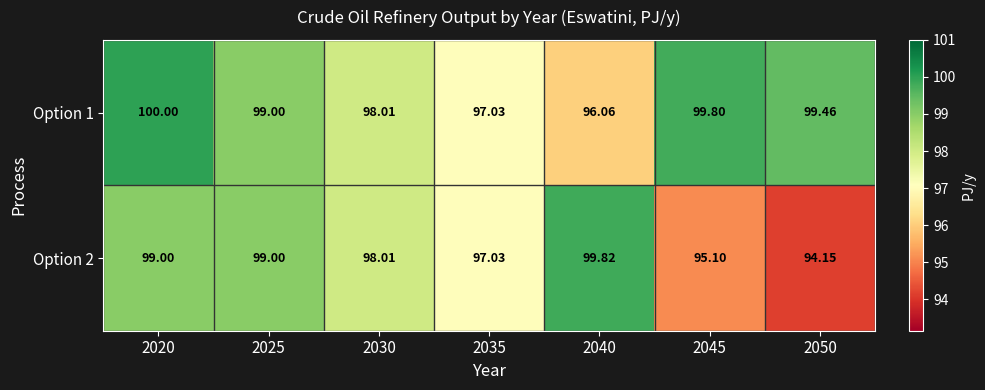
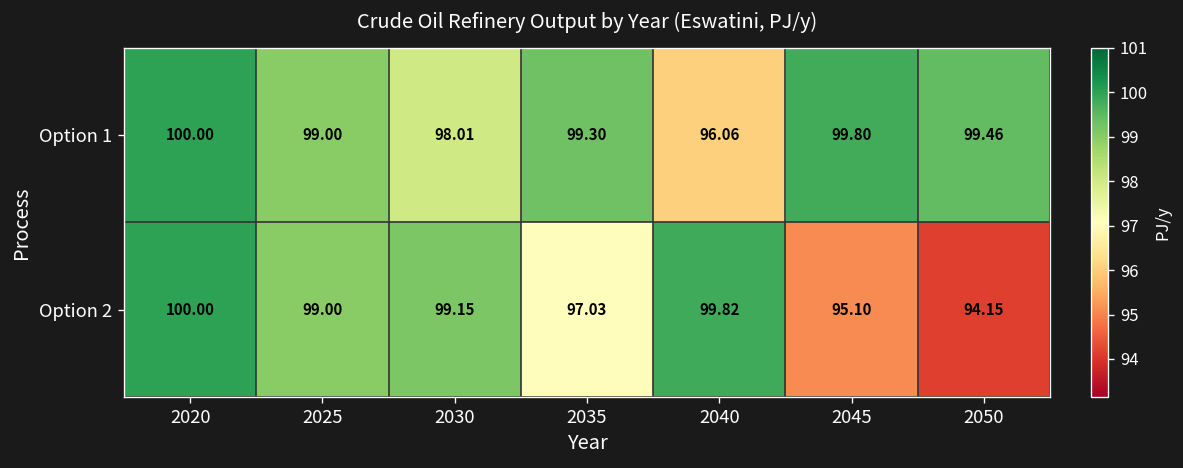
  {
    "Option 1": {
      "2020": 100.00,
      "2025": 99.00,
      "2030": 98.01,
-     "2035": 97.03,
+     "2035": 99.30,
      "2040": 96.06,
      "2045": 99.80,
      "2050": 99.46
    },
    "Option 2": {
-     "2020": 99.00,
+     "2020": 100.00,
      "2025": 99.00,
-     "2030": 98.01,
+     "2030": 99.15,
      "2035": 97.03,
      "2040": 99.82,
      "2045": 95.10,
      "2050": 94.15
    }
  }
